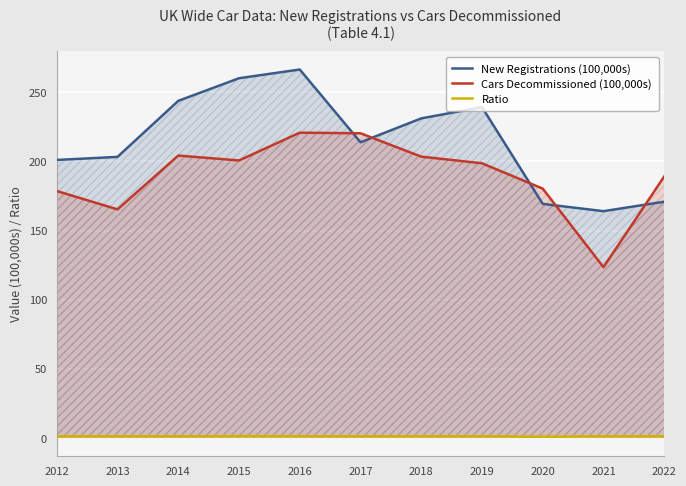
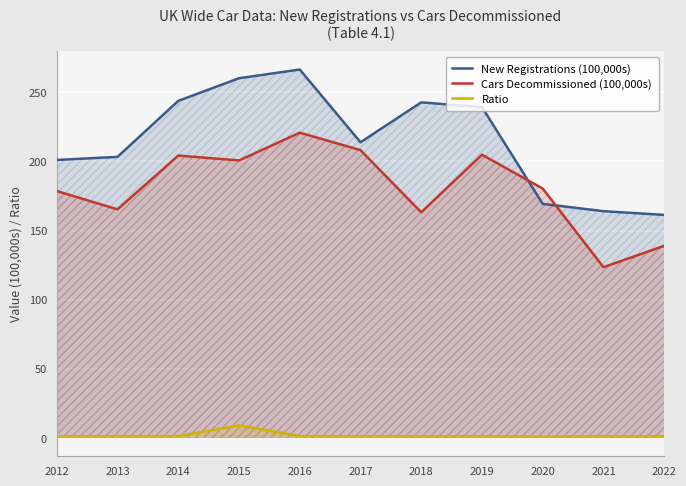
  {
    "New Registrations (100,000s)": {
      "2012": 201,
      "2013": 203,
      "2014": 244,
      "2015": 260,
      "2016": 267,
      "2017": 214,
-     "2018": 231,
+     "2018": 243,
      "2020": 169,
      "2021": 164,
-     "2022": 171
+     "2022": 161
    },
    "Cars Decommissioned (100,000s)": {
      "2012": 179,
      "2013": 165,
      "2014": 204,
      "2015": 201,
      "2016": 221,
-     "2017": 220,
-     "2018": 203,
-     "2019": 199,
+     "2017": 208,
+     "2018": 163,
+     "2019": 205,
      "2020": 180,
      "2021": 123,
-     "2022": 189
+     "2022": 139
    },
    "Ratio": {
      "2012": 1,
      "2013": 1,
      "2014": 1,
-     "2015": 1,
+     "2015": 9,
      "2016": 1,
      "2017": 1,
      "2018": 1,
      "2019": 1,
      "2020": 1,
      "2021": 1,
      "2022": 1
    }
  }
